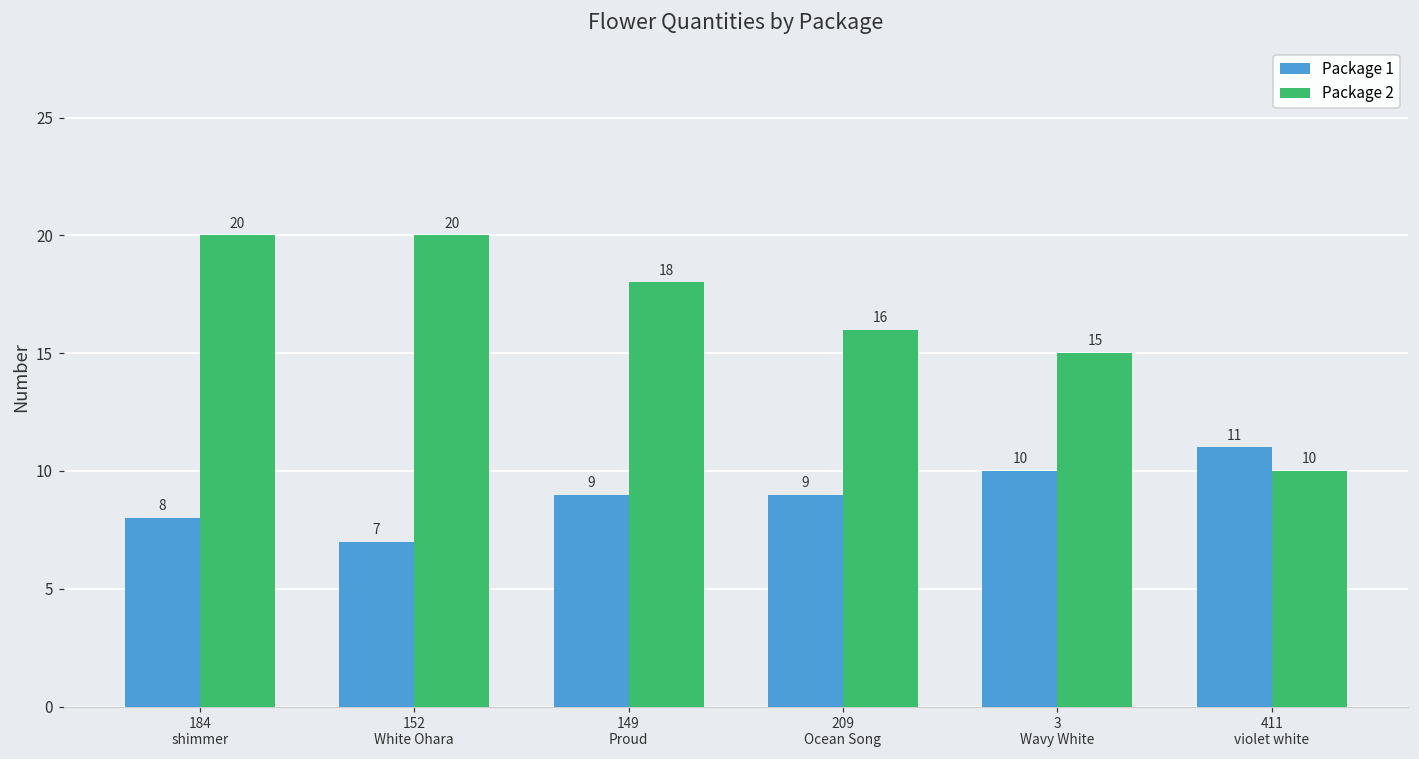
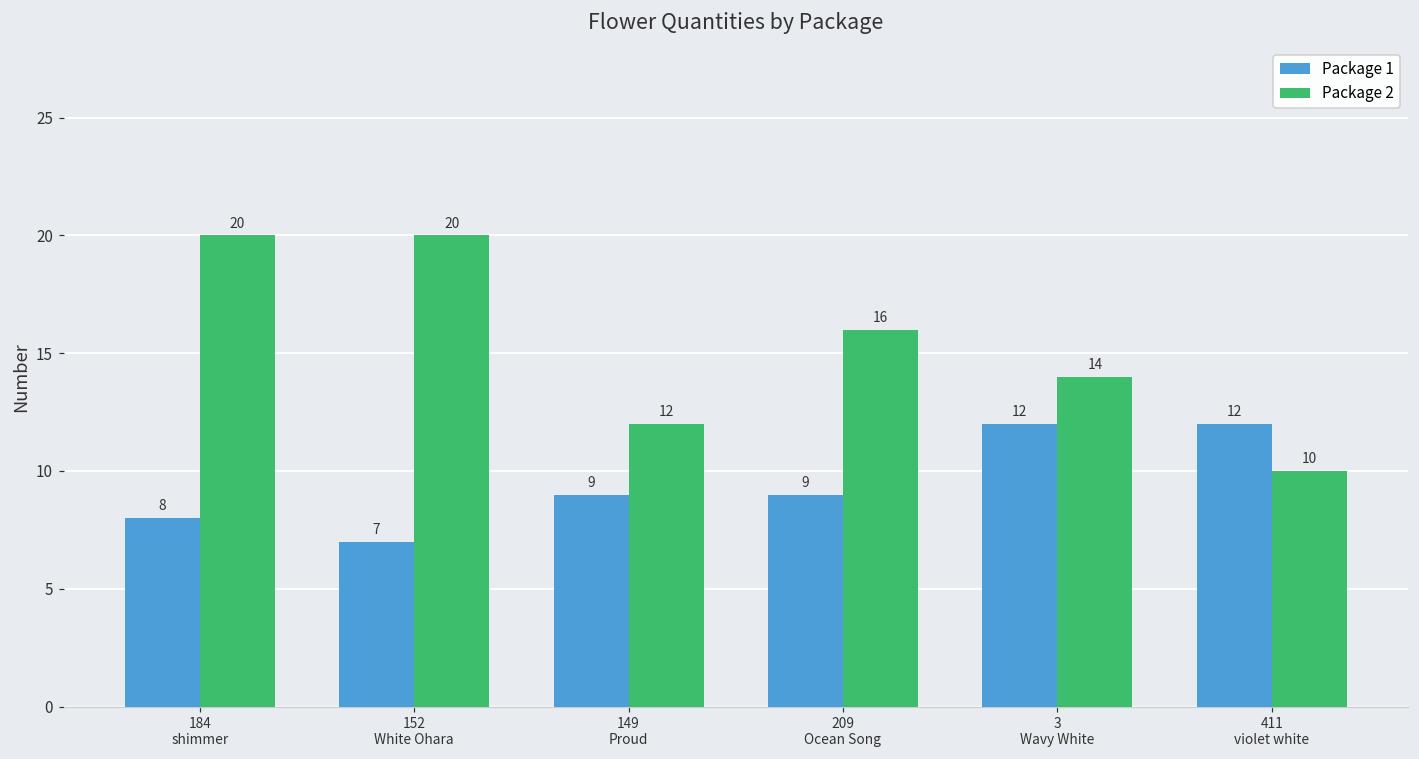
  {
    "Package 1": {
      "184 shimmer": 8,
      "152 White Ohara": 7,
      "149 Proud": 9,
      "209 Ocean Song": 9,
-     "3 Wavy White": 10,
-     "411 violet white": 11
+     "3 Wavy White": 12,
+     "411 violet white": 12
    },
    "Package 2": {
      "184 shimmer": 20,
      "152 White Ohara": 20,
-     "149 Proud": 18,
+     "149 Proud": 12,
      "209 Ocean Song": 16,
-     "3 Wavy White": 15,
+     "3 Wavy White": 14,
      "411 violet white": 10
    }
  }
